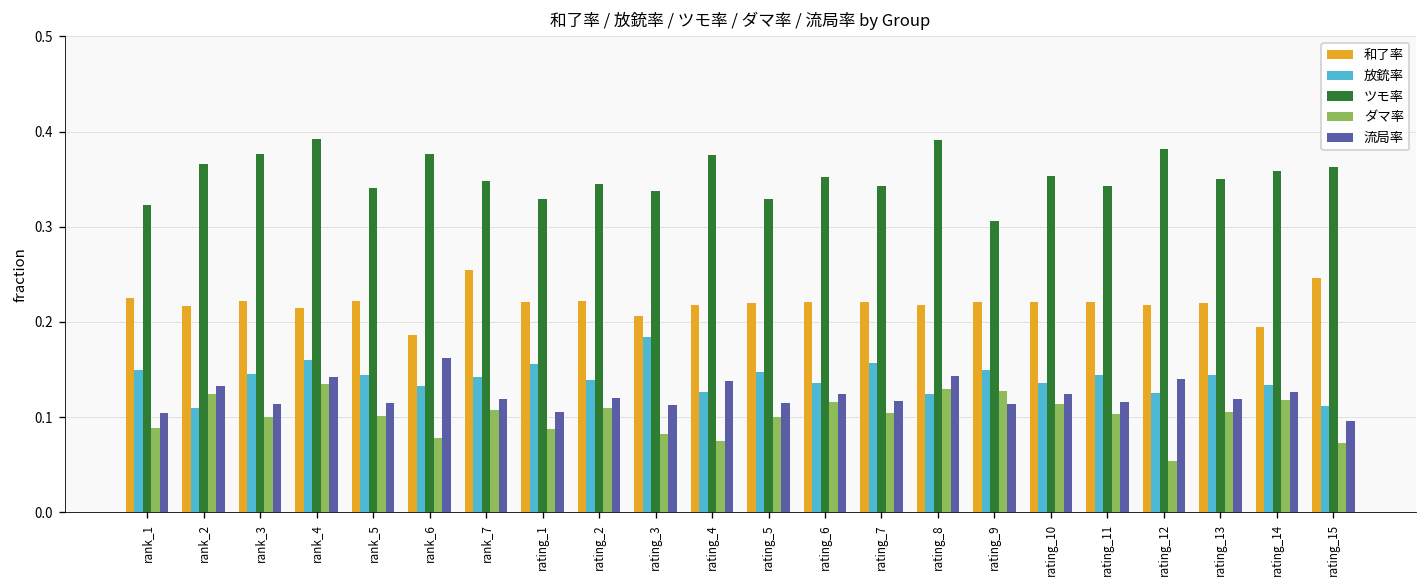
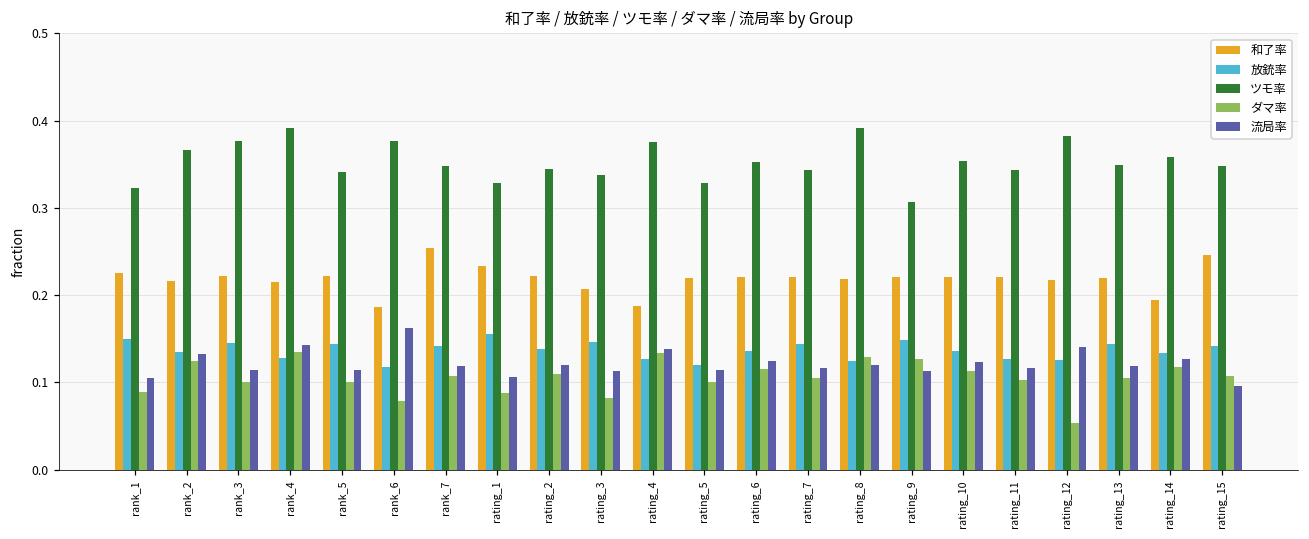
  {
    "和了率": {
      "rank_1": 0.22,
      "rank_2": 0.22,
      "rank_3": 0.22,
      "rank_4": 0.21,
      "rank_5": 0.22,
      "rank_6": 0.19,
      "rank_7": 0.25,
-     "rating_1": 0.22,
+     "rating_1": 0.23,
      "rating_2": 0.22,
      "rating_3": 0.21,
-     "rating_4": 0.22,
+     "rating_4": 0.19,
      "rating_5": 0.22,
      "rating_6": 0.22,
      "rating_7": 0.22,
      "rating_8": 0.22,
      "rating_9": 0.22,
      "rating_10": 0.22,
      "rating_11": 0.22,
      "rating_12": 0.22,
      "rating_13": 0.22,
      "rating_14": 0.19,
      "rating_15": 0.25
    },
    "放銃率": {
      "rank_1": 0.15,
-     "rank_2": 0.11,
+     "rank_2": 0.14,
      "rank_3": 0.14,
-     "rank_4": 0.16,
+     "rank_4": 0.13,
      "rank_5": 0.14,
-     "rank_6": 0.13,
+     "rank_6": 0.12,
      "rank_7": 0.14,
      "rating_1": 0.16,
      "rating_2": 0.14,
-     "rating_3": 0.18,
+     "rating_3": 0.15,
      "rating_4": 0.13,
-     "rating_5": 0.15,
+     "rating_5": 0.12,
      "rating_6": 0.14,
-     "rating_7": 0.16,
+     "rating_7": 0.14,
      "rating_8": 0.12,
      "rating_9": 0.15,
      "rating_10": 0.14,
-     "rating_11": 0.14,
+     "rating_11": 0.13,
      "rating_12": 0.13,
      "rating_13": 0.14,
      "rating_14": 0.13,
-     "rating_15": 0.11
+     "rating_15": 0.14
    },
    "ツモ率": {
      "rank_1": 0.32,
      "rank_2": 0.37,
      "rank_3": 0.38,
      "rank_4": 0.39,
      "rank_5": 0.34,
      "rank_6": 0.38,
      "rank_7": 0.35,
      "rating_1": 0.33,
      "rating_2": 0.34,
      "rating_3": 0.34,
      "rating_4": 0.38,
      "rating_5": 0.33,
      "rating_6": 0.35,
      "rating_7": 0.34,
      "rating_8": 0.39,
      "rating_9": 0.31,
      "rating_10": 0.35,
      "rating_11": 0.34,
      "rating_12": 0.38,
      "rating_13": 0.35,
      "rating_14": 0.36,
-     "rating_15": 0.36
+     "rating_15": 0.35
    },
    "ダマ率": {
      "rank_1": 0.09,
      "rank_2": 0.12,
      "rank_3": 0.10,
      "rank_4": 0.13,
      "rank_5": 0.10,
      "rank_6": 0.08,
      "rank_7": 0.11,
      "rating_1": 0.09,
      "rating_2": 0.11,
      "rating_3": 0.08,
-     "rating_4": 0.08,
+     "rating_4": 0.13,
      "rating_5": 0.10,
      "rating_6": 0.12,
      "rating_7": 0.10,
      "rating_8": 0.13,
      "rating_9": 0.13,
      "rating_10": 0.11,
      "rating_11": 0.10,
      "rating_12": 0.05,
      "rating_13": 0.10,
      "rating_14": 0.12,
-     "rating_15": 0.07
+     "rating_15": 0.11
    },
    "流局率": {
      "rank_1": 0.10,
      "rank_2": 0.13,
      "rank_3": 0.11,
      "rank_4": 0.14,
      "rank_5": 0.11,
      "rank_6": 0.16,
      "rank_7": 0.12,
      "rating_1": 0.11,
      "rating_2": 0.12,
      "rating_3": 0.11,
      "rating_4": 0.14,
      "rating_5": 0.11,
      "rating_6": 0.12,
      "rating_7": 0.12,
-     "rating_8": 0.14,
+     "rating_8": 0.12,
      "rating_9": 0.11,
      "rating_10": 0.12,
      "rating_11": 0.12,
      "rating_12": 0.14,
      "rating_13": 0.12,
      "rating_14": 0.13,
      "rating_15": 0.10
    }
  }
